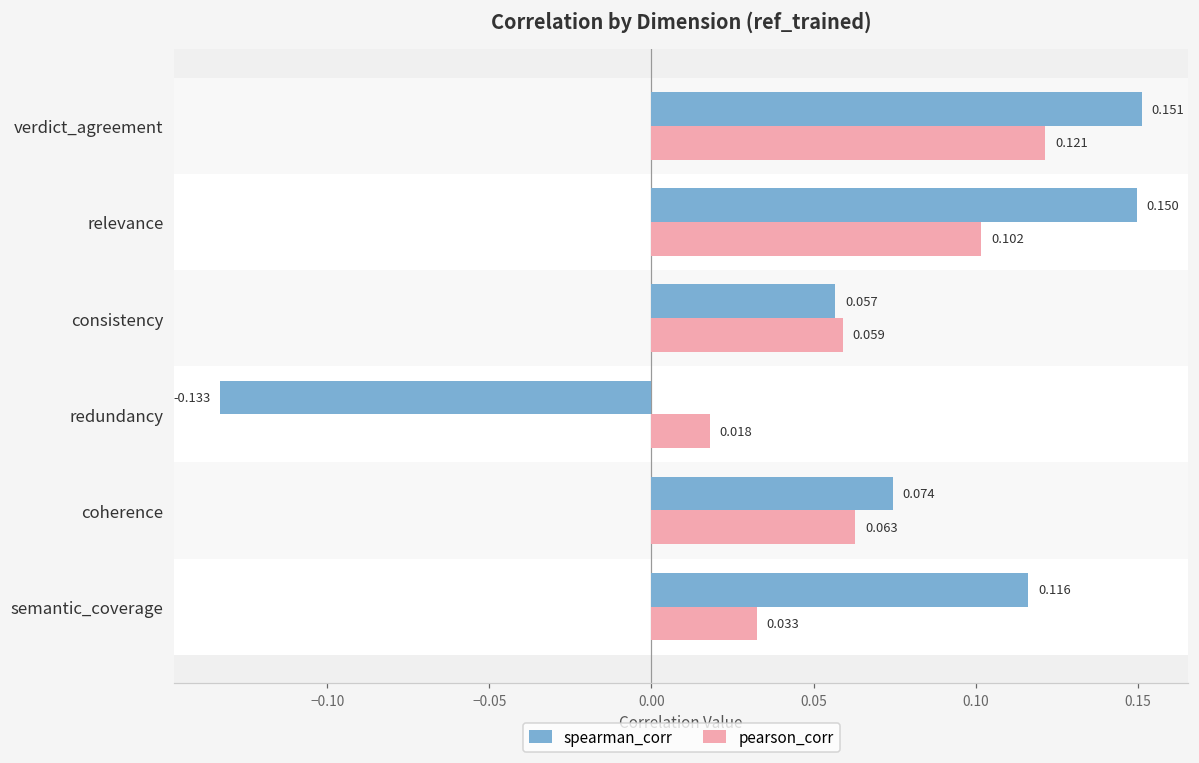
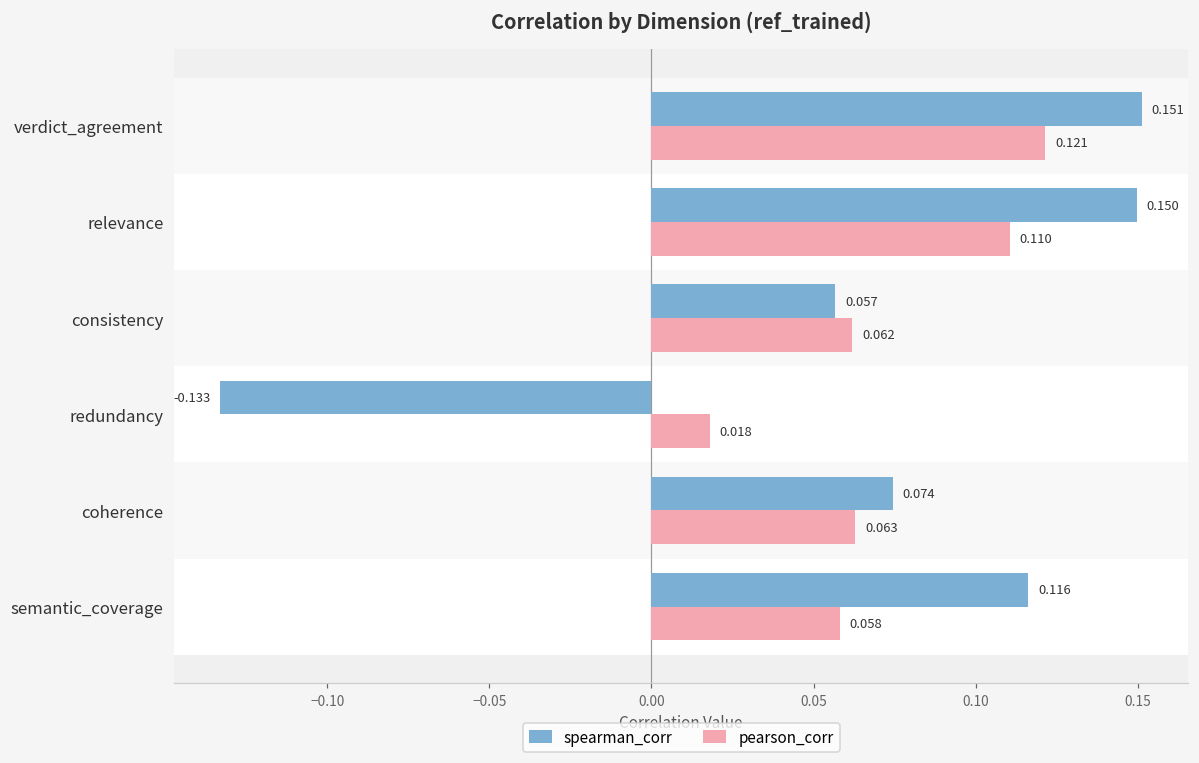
  {
    "spearman_corr": {
      "verdict_agreement": 0.151,
      "relevance": 0.150,
      "consistency": 0.057,
      "redundancy": -0.133,
      "coherence": 0.074,
      "semantic_coverage": 0.116
    },
    "pearson_corr": {
      "verdict_agreement": 0.121,
-     "relevance": 0.102,
-     "consistency": 0.059,
+     "relevance": 0.110,
+     "consistency": 0.062,
      "redundancy": 0.018,
      "coherence": 0.063,
-     "semantic_coverage": 0.033
+     "semantic_coverage": 0.058
    }
  }
